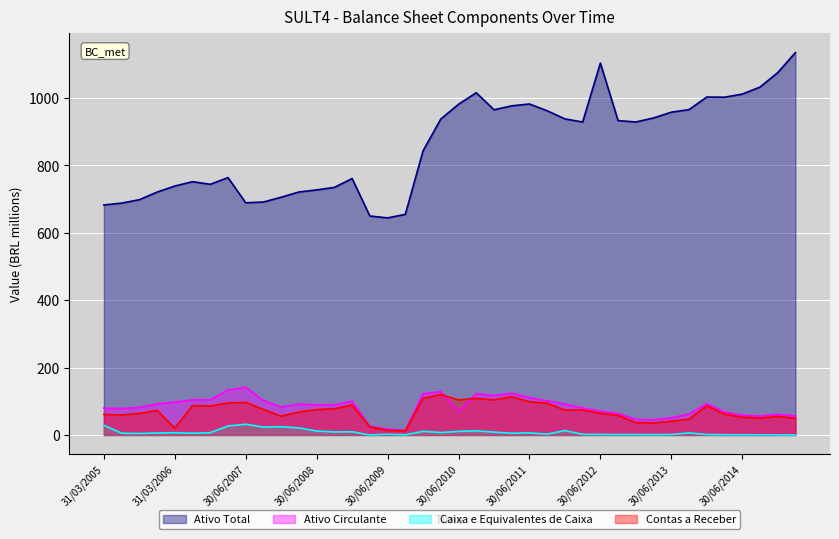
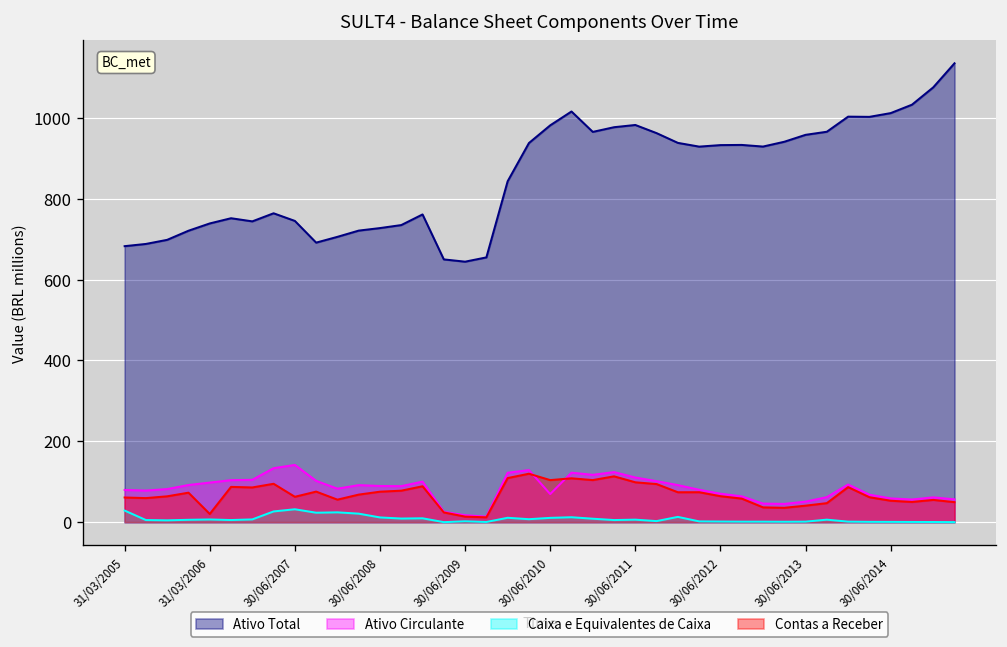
  {
    "Ativo Total": {
      "31/03/2005": 680,
      "31/03/2006": 740,
-     "30/06/2007": 690,
+     "30/06/2007": 740,
      "30/06/2008": 730,
      "30/06/2009": 640,
      "30/06/2010": 980,
      "30/06/2011": 980,
-     "30/06/2012": 1100,
+     "30/06/2012": 930,
      "30/06/2013": 960,
      "30/06/2014": 1010
    },
    "Ativo Circulante": {
      "31/03/2005": 80,
      "31/03/2006": 100,
      "30/06/2007": 140,
      "30/06/2008": 90,
      "30/06/2010": 70,
      "30/06/2011": 110,
      "30/06/2013": 50
    },
    "Caixa e Equivalentes de Caixa": {
      "31/03/2005": 30,
      "31/03/2006": 10,
      "30/06/2007": 30,
      "30/06/2008": 10,
      "30/06/2009": 0,
      "30/06/2010": 10,
      "30/06/2011": 10,
      "30/06/2012": 0,
      "30/06/2013": 0,
      "30/06/2014": 0
    },
    "Contas a Receber": {
      "31/03/2005": 60,
      "31/03/2006": 20,
-     "30/06/2007": 100,
+     "30/06/2007": 60,
      "30/06/2008": 80,
      "30/06/2010": 100,
      "30/06/2011": 100,
      "30/06/2013": 40
    }
  }
